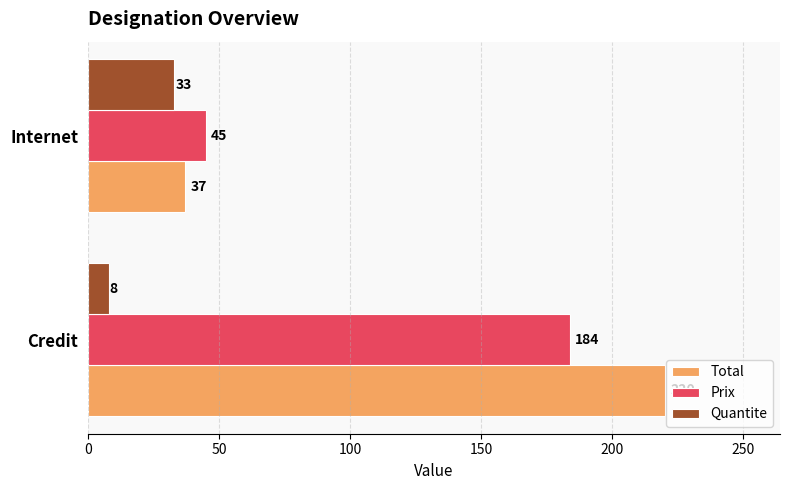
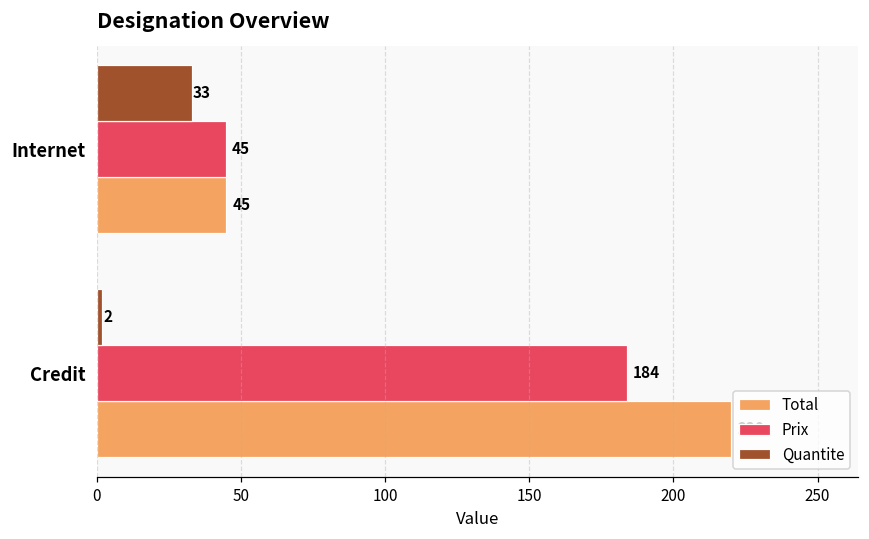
  {
    "Total": {
-     "Internet": 37
+     "Internet": 45
    },
    "Prix": {
      "Internet": 45,
      "Credit": 184
    },
    "Quantite": {
      "Internet": 33,
-     "Credit": 8
+     "Credit": 2
    }
  }
